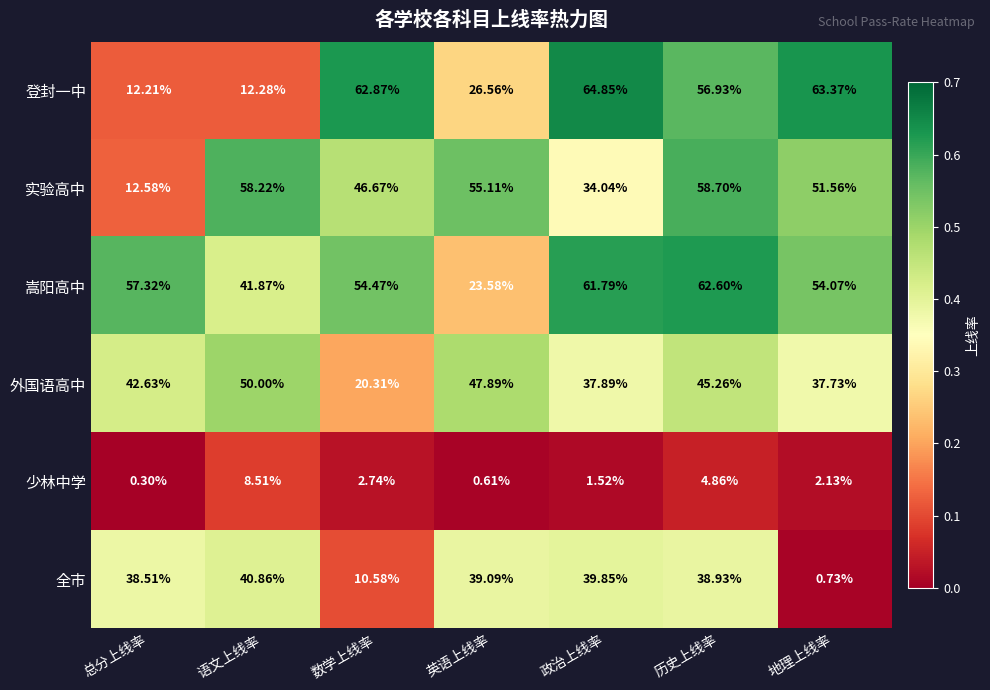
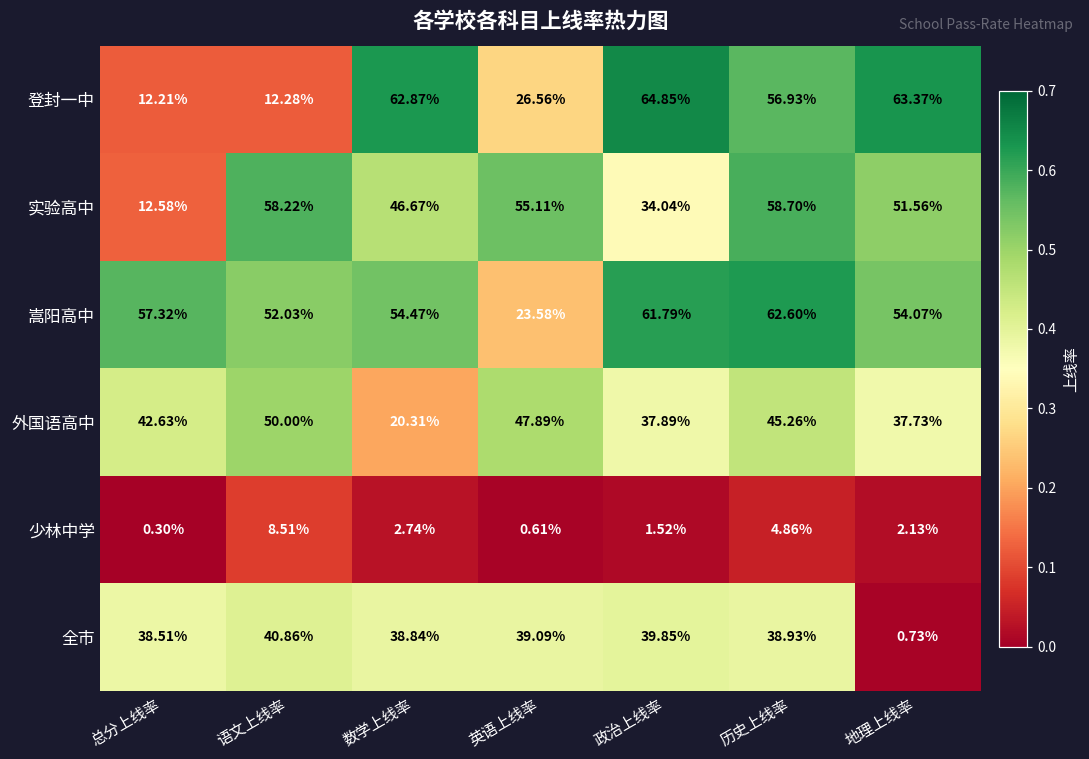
  {
    "登封一中": {
      "总分上线率": "12.21%",
      "语文上线率": "12.28%",
      "数学上线率": "62.87%",
      "英语上线率": "26.56%",
      "政治上线率": "64.85%",
      "历史上线率": "56.93%",
      "地理上线率": "63.37%"
    },
    "实验高中": {
      "总分上线率": "12.58%",
      "语文上线率": "58.22%",
      "数学上线率": "46.67%",
      "英语上线率": "55.11%",
      "政治上线率": "34.04%",
      "历史上线率": "58.70%",
      "地理上线率": "51.56%"
    },
    "嵩阳高中": {
      "总分上线率": "57.32%",
-     "语文上线率": "41.87%",
+     "语文上线率": "52.03%",
      "数学上线率": "54.47%",
      "英语上线率": "23.58%",
      "政治上线率": "61.79%",
      "历史上线率": "62.60%",
      "地理上线率": "54.07%"
    },
    "外国语高中": {
      "总分上线率": "42.63%",
      "语文上线率": "50.00%",
      "数学上线率": "20.31%",
      "英语上线率": "47.89%",
      "政治上线率": "37.89%",
      "历史上线率": "45.26%",
      "地理上线率": "37.73%"
    },
    "少林中学": {
      "总分上线率": "0.30%",
      "语文上线率": "8.51%",
      "数学上线率": "2.74%",
      "英语上线率": "0.61%",
      "政治上线率": "1.52%",
      "历史上线率": "4.86%",
      "地理上线率": "2.13%"
    },
    "全市": {
      "总分上线率": "38.51%",
      "语文上线率": "40.86%",
-     "数学上线率": "10.58%",
+     "数学上线率": "38.84%",
      "英语上线率": "39.09%",
      "政治上线率": "39.85%",
      "历史上线率": "38.93%",
      "地理上线率": "0.73%"
    }
  }
